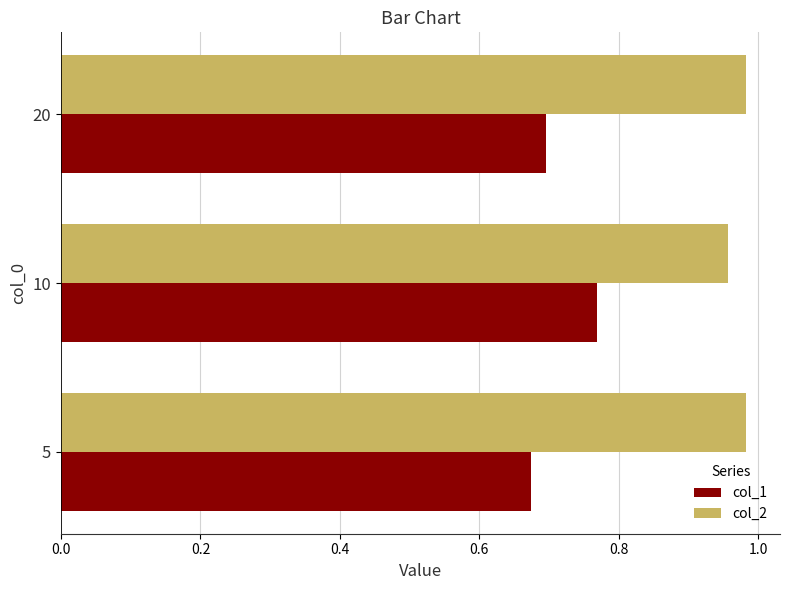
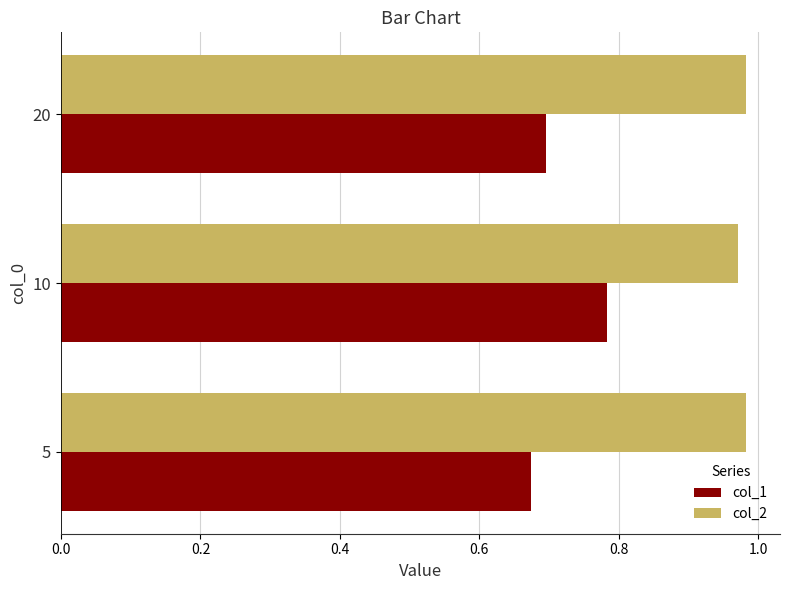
  {
    "col_1": {
      "20": 0.69,
-     "10": 0.77,
+     "10": 0.78,
      "5": 0.67
    },
    "col_2": {
      "20": 0.98,
-     "10": 0.96,
+     "10": 0.97,
      "5": 0.98
    }
  }
